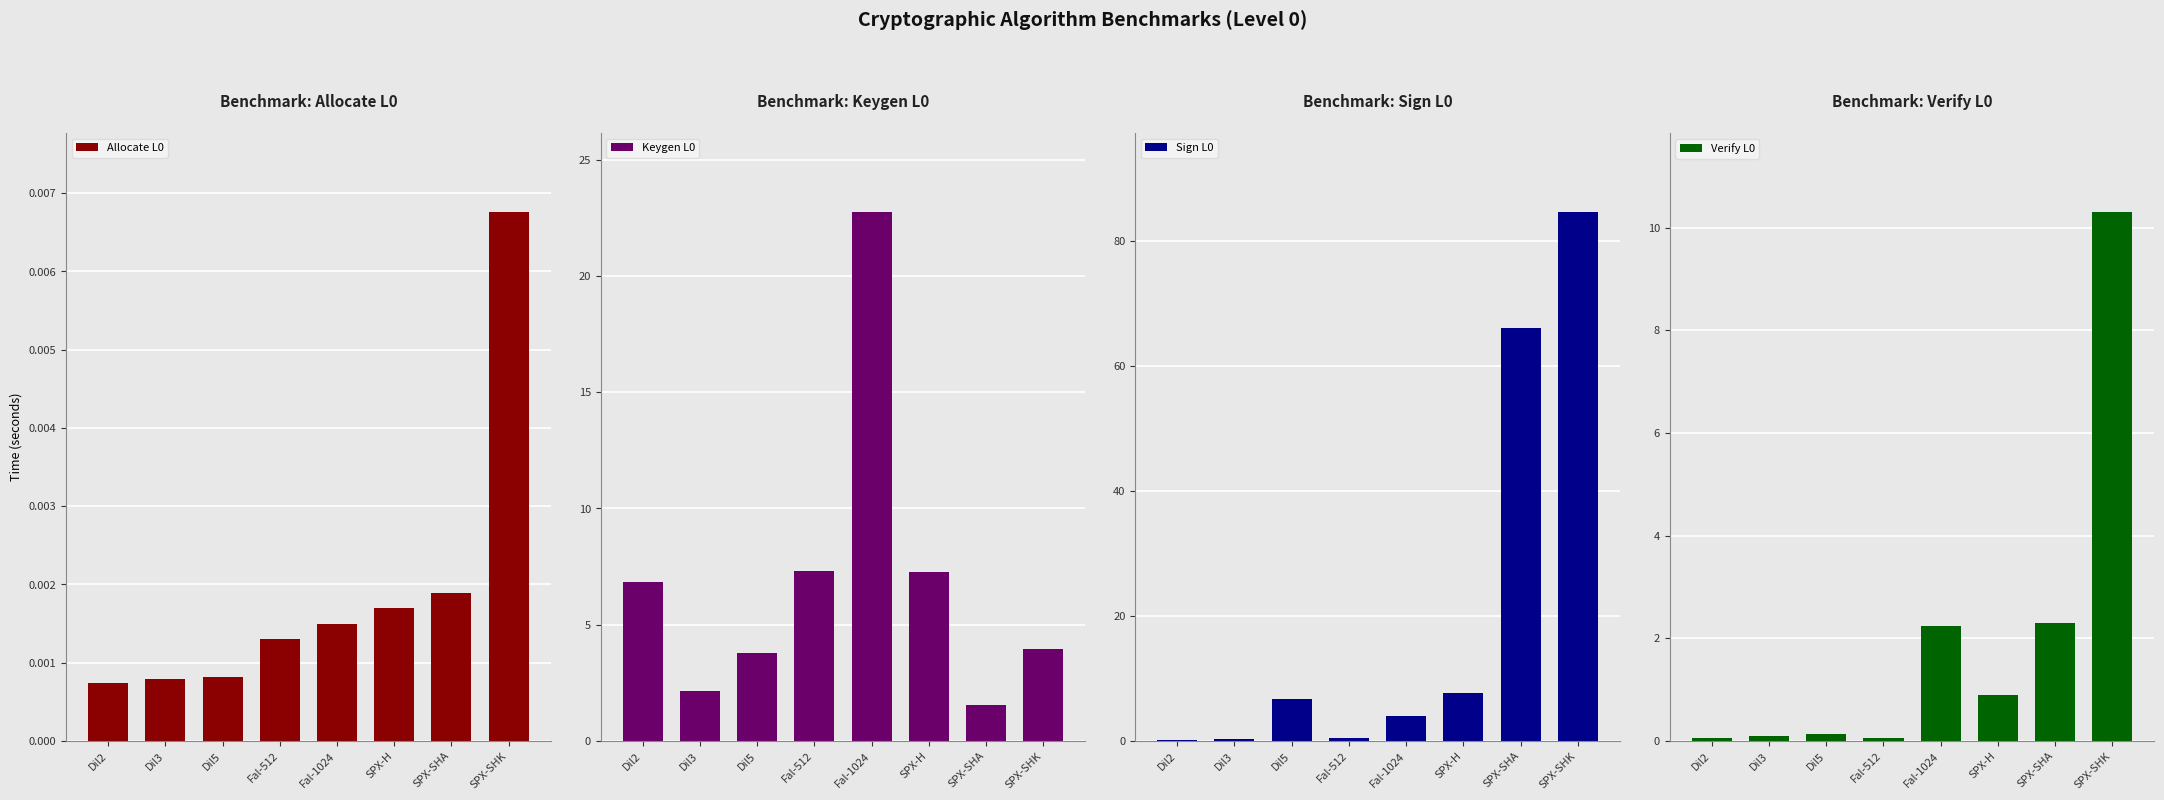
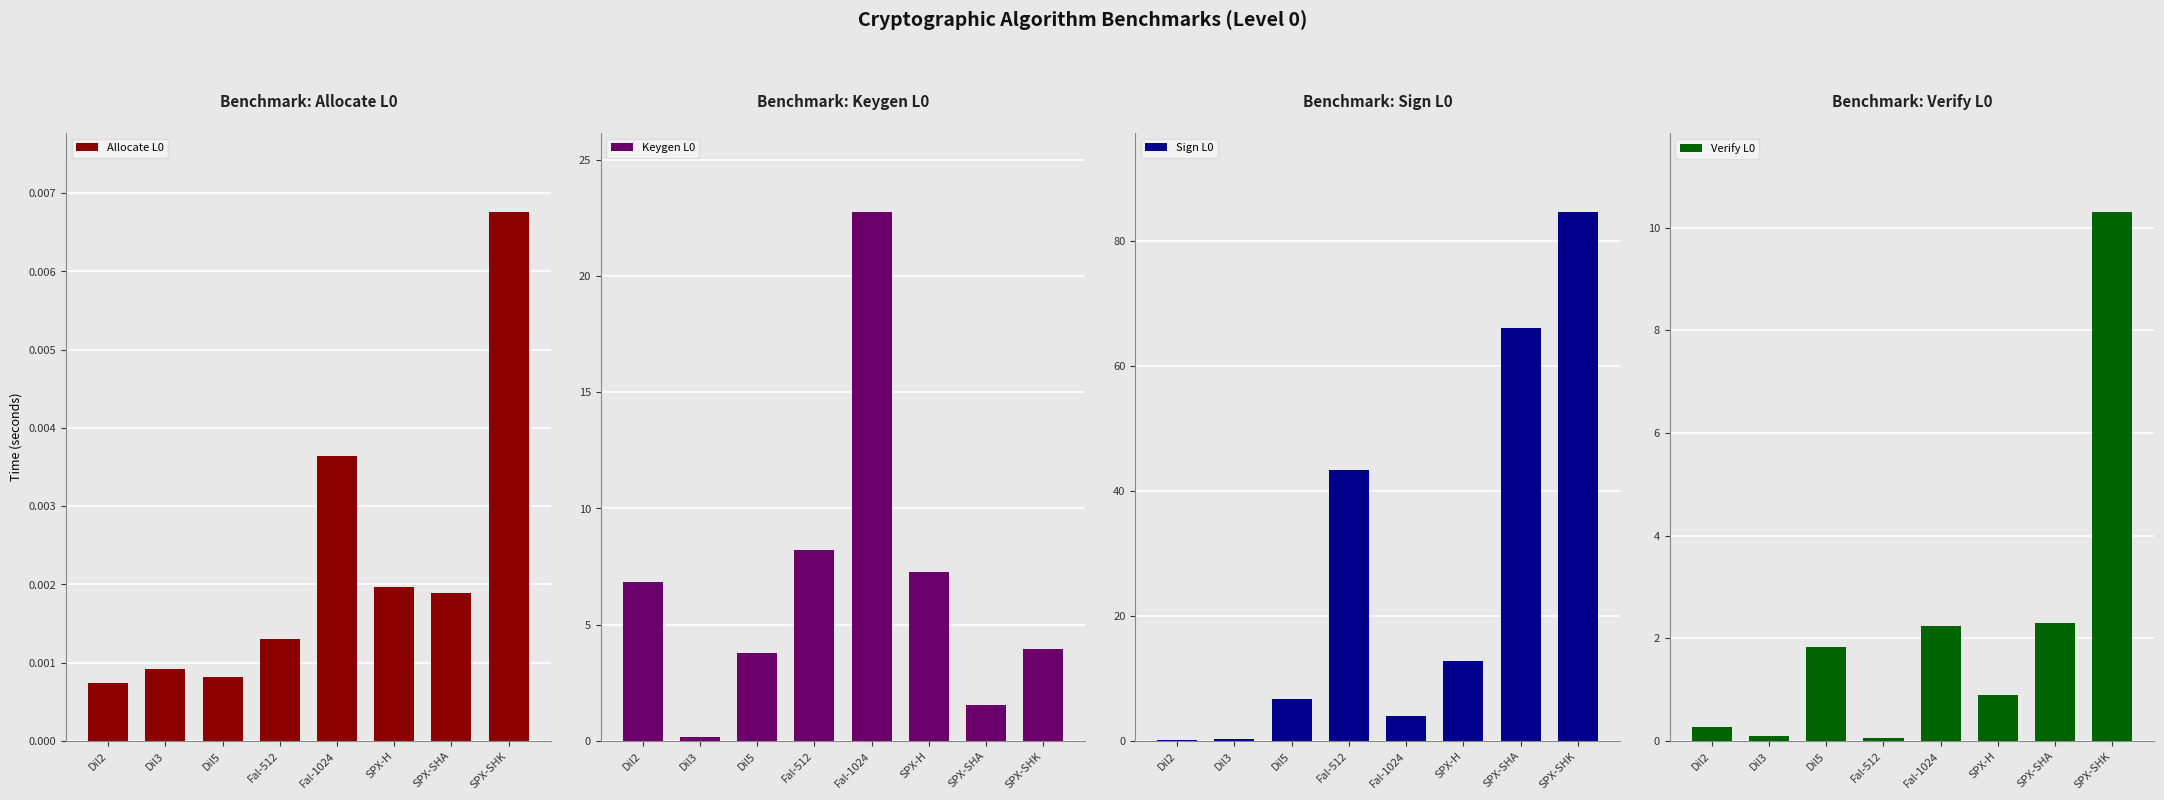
  {
    "Benchmark: Allocate L0": {
      "Dil2": 0.0007,
-     "Dil3": 0.0008,
+     "Dil3": 0.0009,
      "Dil5": 0.0008,
      "Fal-512": 0.0013,
-     "Fal-1024": 0.0015,
-     "SPX-H": 0.0017,
+     "Fal-1024": 0.0036,
+     "SPX-H": 0.0020,
      "SPX-SHA": 0.0019,
      "SPX-SHK": 0.0068
    },
    "Benchmark: Keygen L0": {
      "Dil2": 6.8,
-     "Dil3": 2.1,
+     "Dil3": 0.1,
      "Dil5": 3.8,
-     "Fal-512": 7.3,
+     "Fal-512": 8.2,
      "Fal-1024": 22.7,
      "SPX-H": 7.3,
      "SPX-SHA": 1.5,
      "SPX-SHK": 3.9
    },
    "Benchmark: Sign L0": {
      "Dil5": 7,
-     "Fal-512": 0,
+     "Fal-512": 43,
      "Fal-1024": 4,
-     "SPX-H": 8,
+     "SPX-H": 13,
      "SPX-SHA": 66,
      "SPX-SHK": 85
    },
    "Benchmark: Verify L0": {
-     "Dil2": 0.1,
+     "Dil2": 0.3,
      "Dil3": 0.1,
-     "Dil5": 0.1,
+     "Dil5": 1.8,
      "Fal-512": 0.1,
      "Fal-1024": 2.2,
      "SPX-H": 0.9,
      "SPX-SHA": 2.3,
      "SPX-SHK": 10.3
    }
  }
